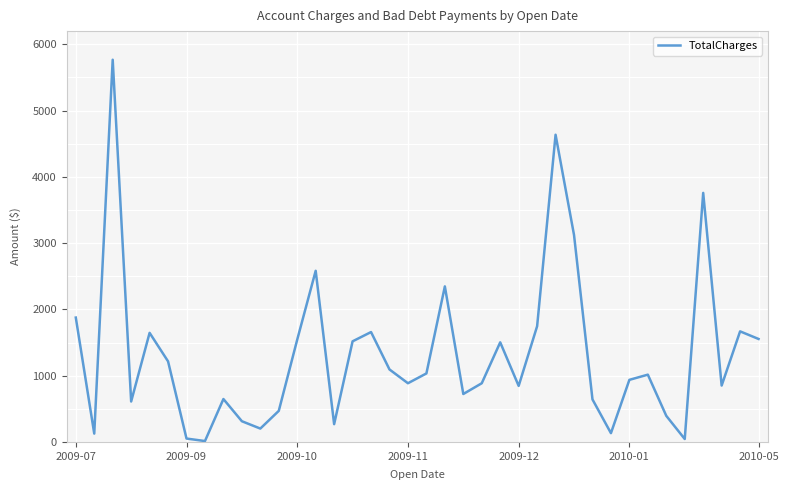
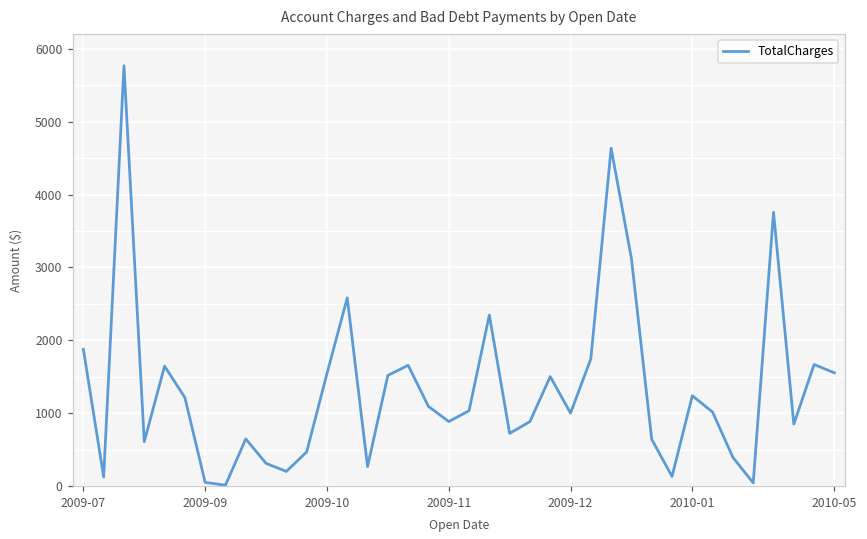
  {
    "TotalCharges": {
      "2009-07": 1900,
      "2009-09": 100,
      "2009-10": 1500,
      "2009-11": 900,
-     "2009-12": 800,
-     "2010-01": 900,
+     "2009-12": 1000,
+     "2010-01": 1200,
      "2010-05": 1600
    }
  }
